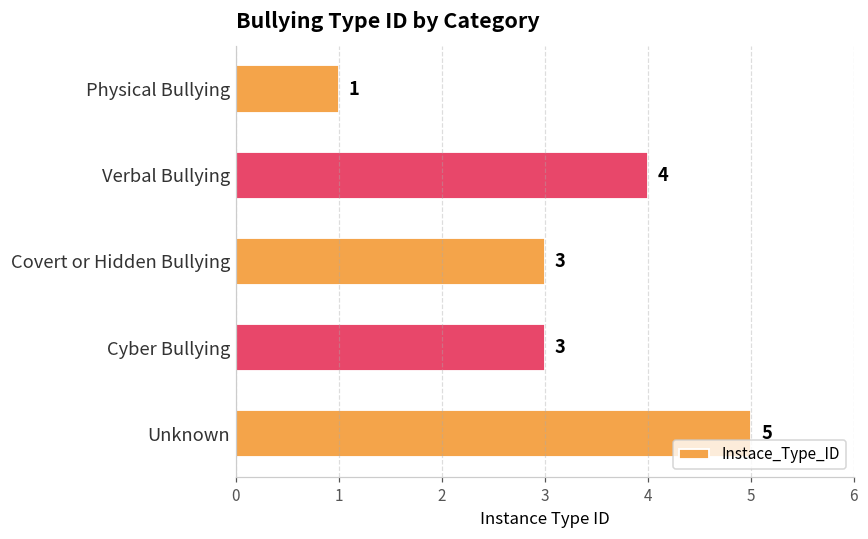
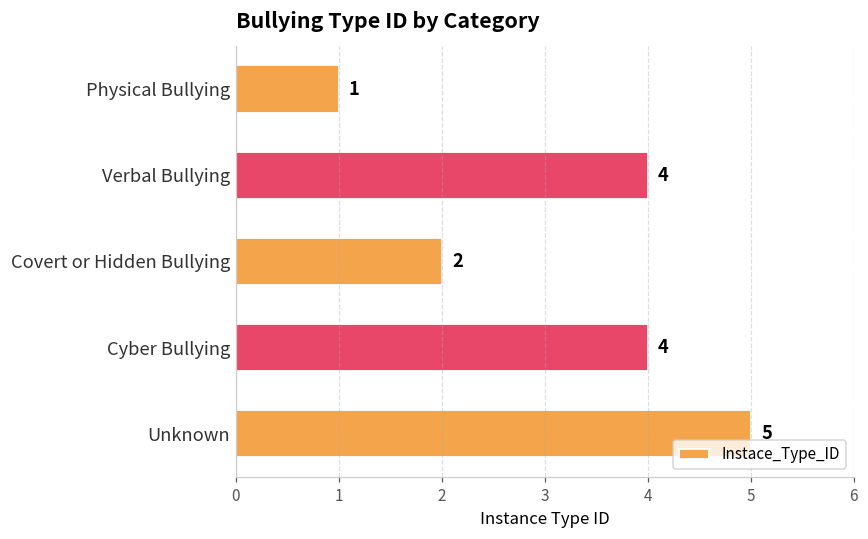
  {
    "Physical Bullying": 1,
    "Verbal Bullying": 4,
-   "Covert or Hidden Bullying": 3,
-   "Cyber Bullying": 3
+   "Covert or Hidden Bullying": 2,
+   "Cyber Bullying": 4
  }
